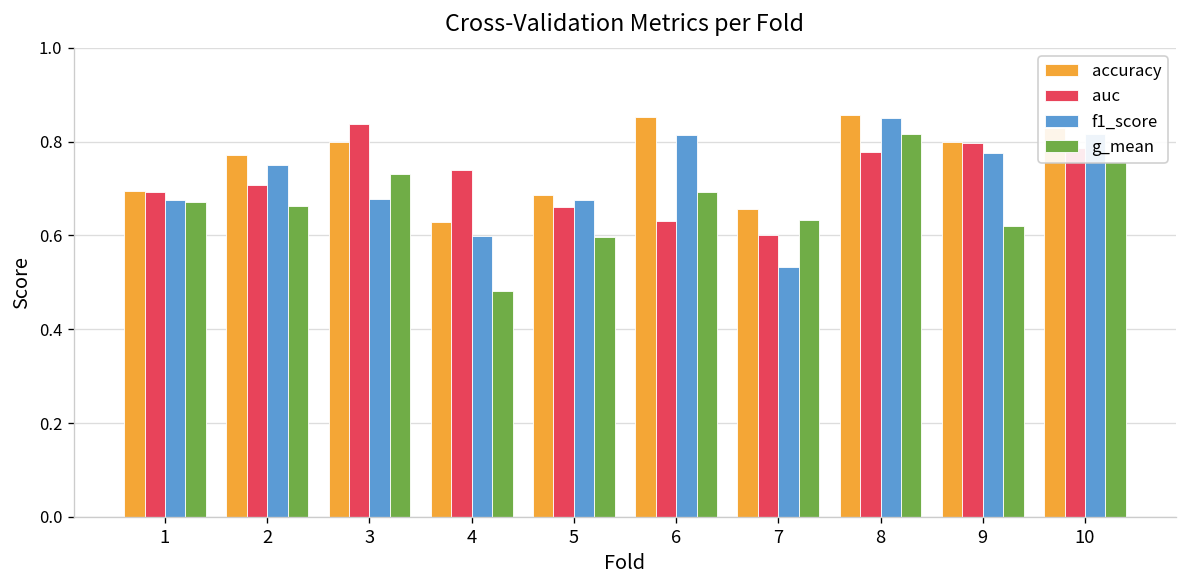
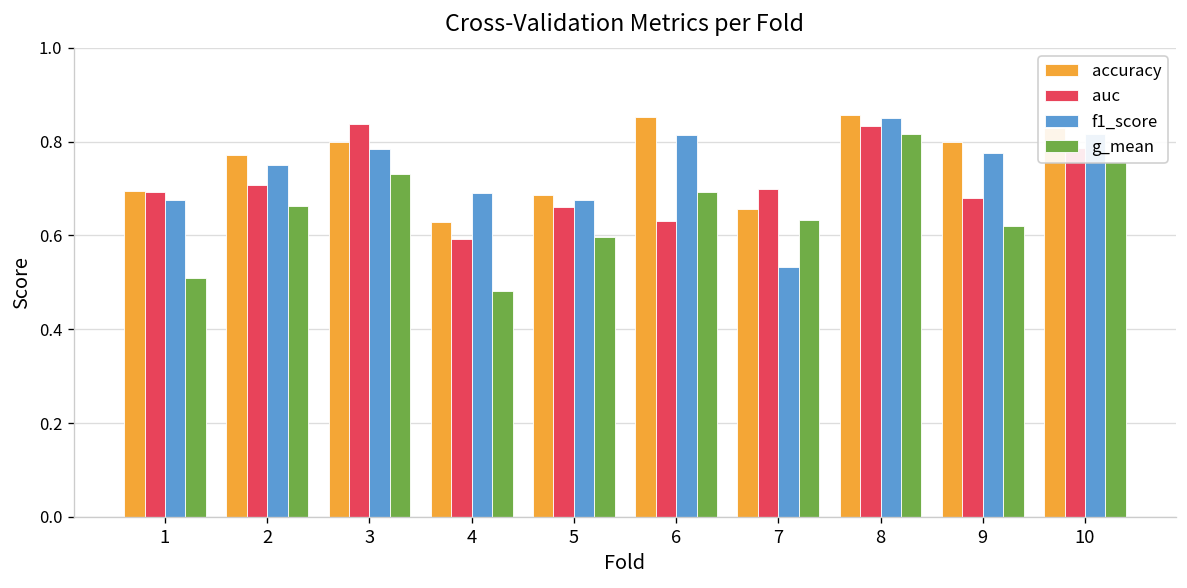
  {
    "accuracy": {
      "1": 0.69,
      "2": 0.77,
      "3": 0.80,
      "4": 0.63,
      "5": 0.69,
      "6": 0.85,
      "7": 0.66,
      "8": 0.86,
      "9": 0.80
    },
    "auc": {
      "1": 0.69,
      "2": 0.71,
      "3": 0.84,
-     "4": 0.74,
+     "4": 0.59,
      "5": 0.66,
      "6": 0.63,
-     "7": 0.6,
-     "8": 0.78,
-     "9": 0.80
+     "7": 0.7,
+     "8": 0.83,
+     "9": 0.68
    },
    "f1_score": {
      "1": 0.68,
      "2": 0.75,
-     "3": 0.68,
-     "4": 0.60,
+     "3": 0.78,
+     "4": 0.69,
      "5": 0.68,
      "6": 0.81,
      "7": 0.53,
      "8": 0.85,
      "9": 0.78
    },
    "g_mean": {
-     "1": 0.67,
+     "1": 0.51,
      "2": 0.66,
      "3": 0.73,
      "4": 0.48,
      "5": 0.60,
      "6": 0.69,
      "7": 0.63,
      "8": 0.82,
      "9": 0.62,
      "10": 0.76
    }
  }
